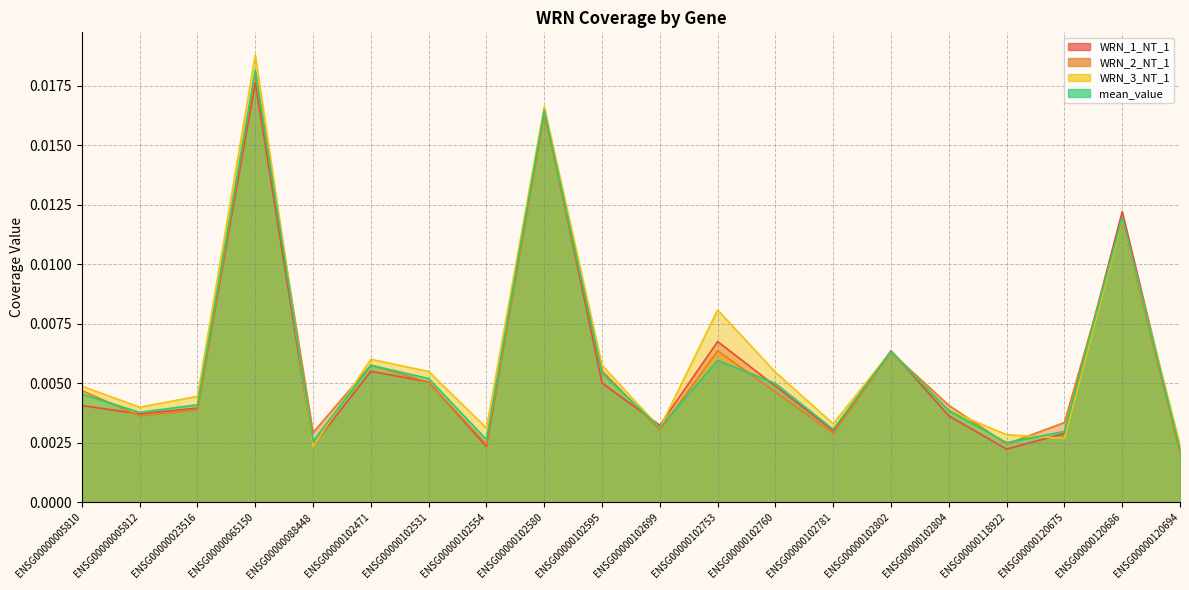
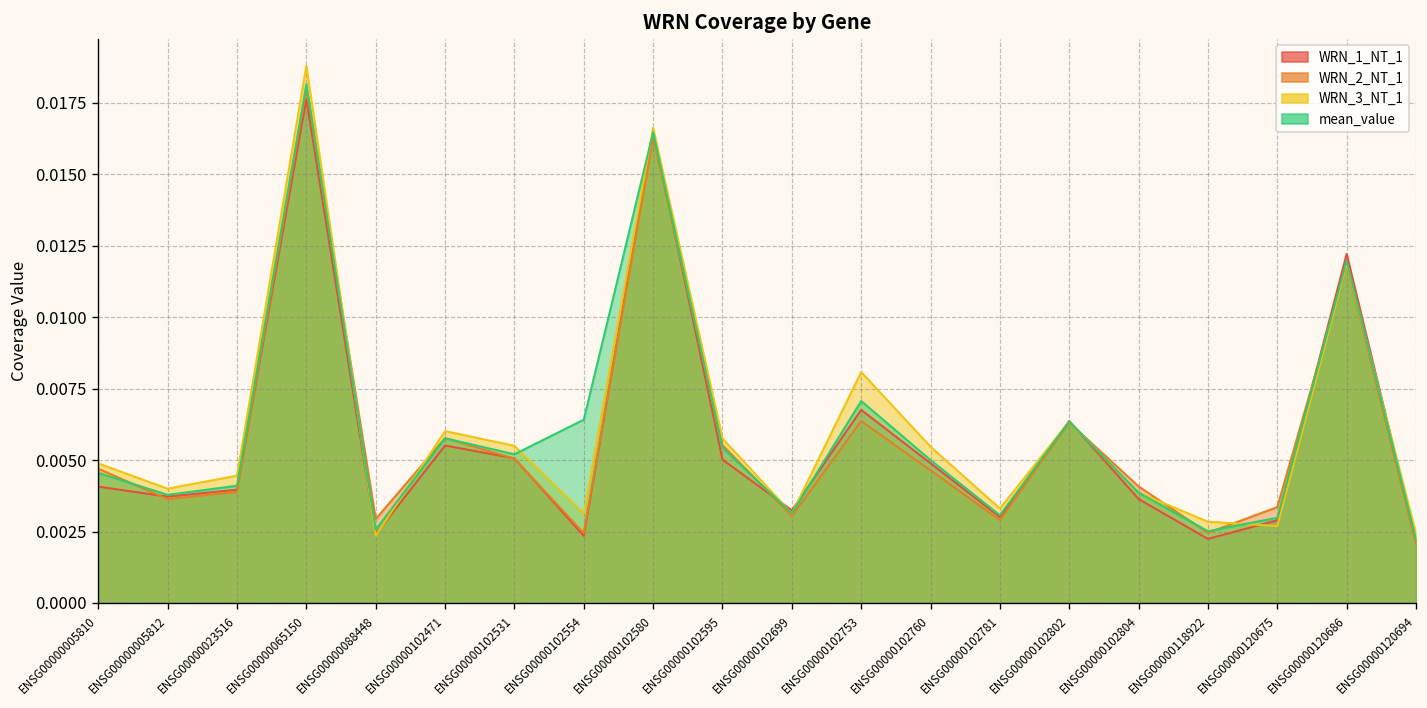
  {
    "mean_value": {
      "ENSG00000005810": 0.0046,
      "ENSG00000023516": 0.0041,
      "ENSG00000065150": 0.0182,
      "ENSG00000088448": 0.0026,
      "ENSG00000102531": 0.0052,
-     "ENSG00000102554": 0.0026,
-     "ENSG00000102753": 0.0060,
+     "ENSG00000102554": 0.0064,
+     "ENSG00000102753": 0.0071,
      "ENSG00000102760": 0.0050
    }
  }
